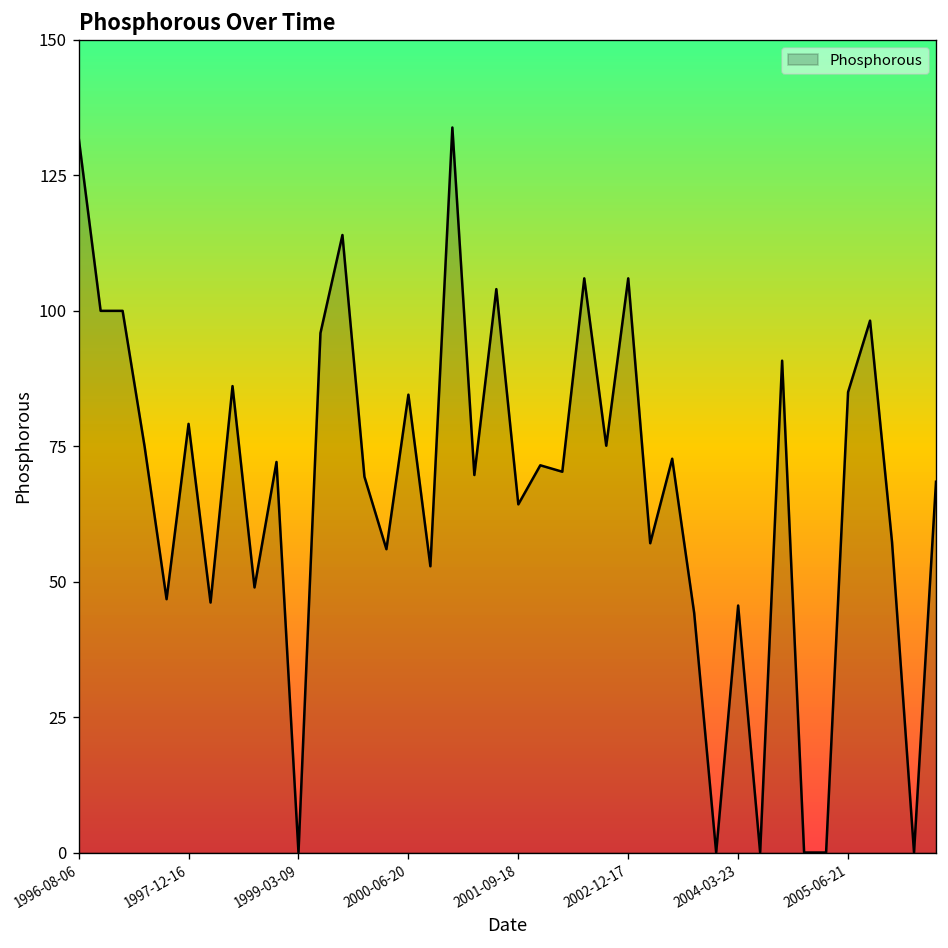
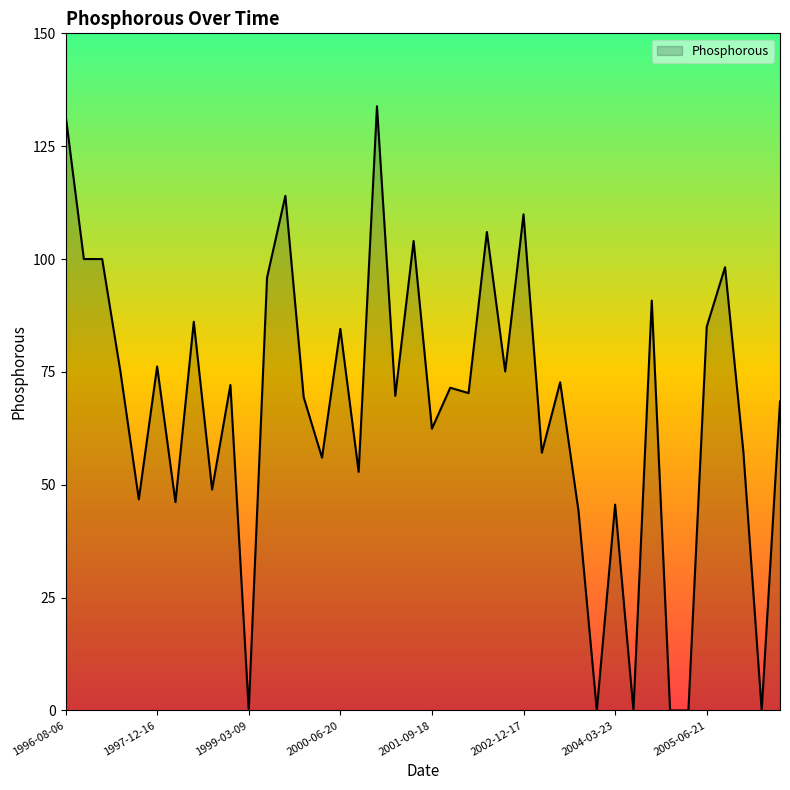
  {
    "1996-08-06": 132,
-   "1997-12-16": 79,
+   "1997-12-16": 76,
    "1999-03-09": 0,
    "2000-06-20": 85,
-   "2001-09-18": 64,
-   "2002-12-17": 106,
+   "2001-09-18": 62,
+   "2002-12-17": 110,
    "2004-03-23": 46,
    "2005-06-21": 85
  }
